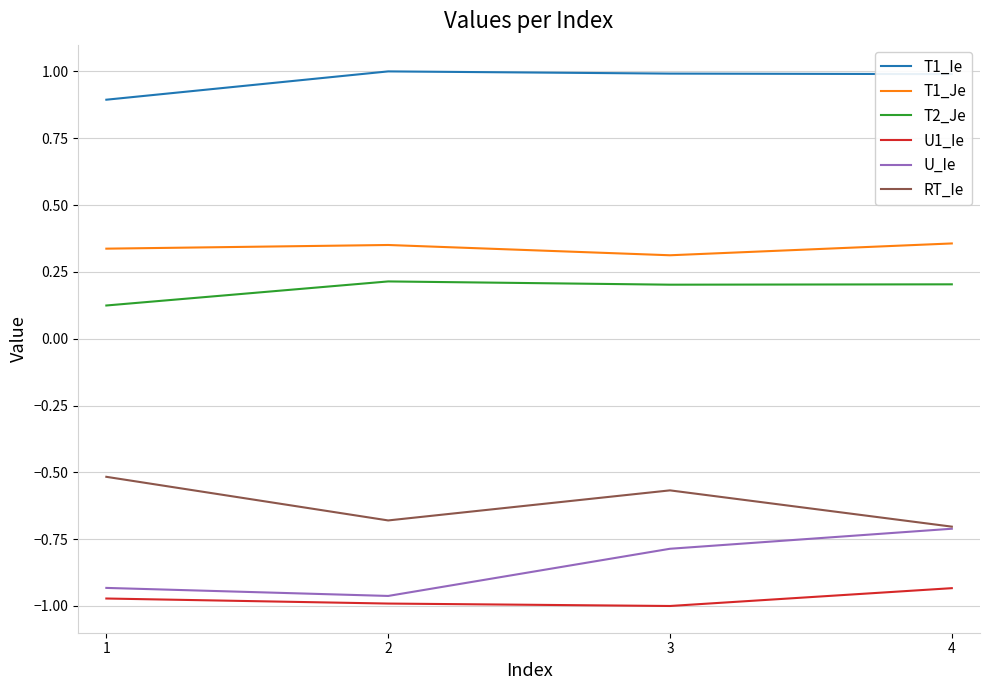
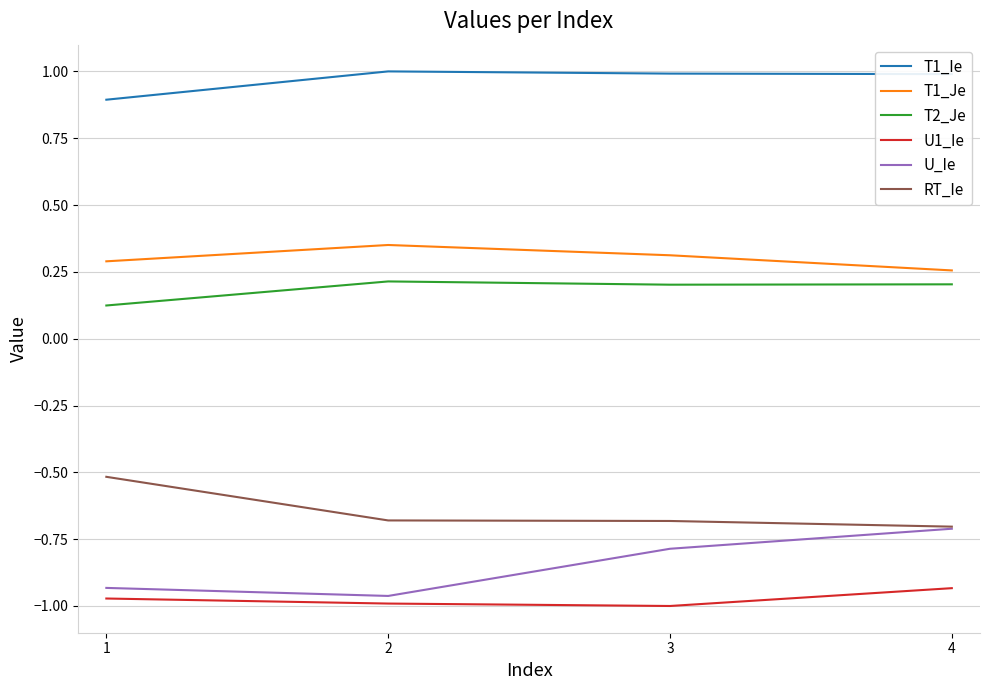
  {
    "T1_Ie": {
      "1": 0.89,
      "2": 1.00,
      "3": 0.99
    },
    "T1_Je": {
-     "1": 0.34,
+     "1": 0.29,
      "2": 0.35,
      "3": 0.31,
-     "4": 0.36
+     "4": 0.26
    },
    "T2_Je": {
      "1": 0.12,
      "2": 0.21,
      "3": 0.20,
      "4": 0.20
    },
    "U1_Ie": {
      "1": -0.97,
      "2": -0.99,
      "3": -1.00,
      "4": -0.93
    },
    "U_Ie": {
      "1": -0.93,
      "2": -0.96,
      "3": -0.79
    },
    "RT_Ie": {
      "1": -0.52,
      "2": -0.68,
-     "3": -0.57
+     "3": -0.68
    }
  }
